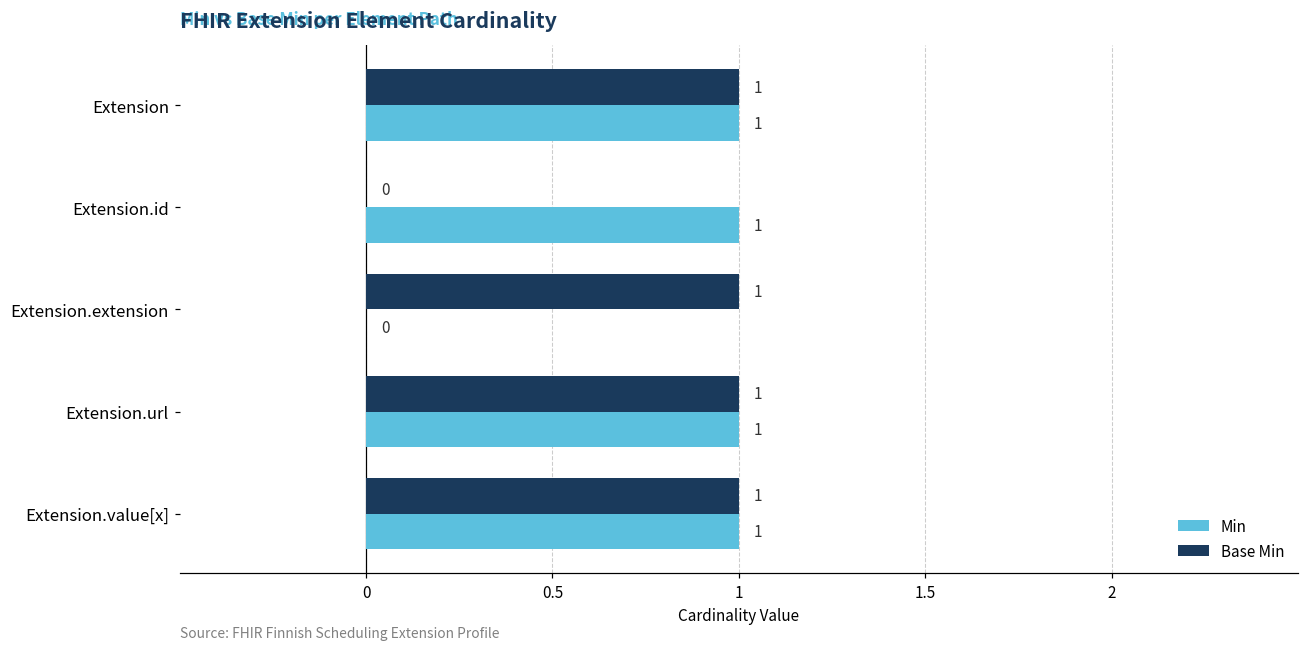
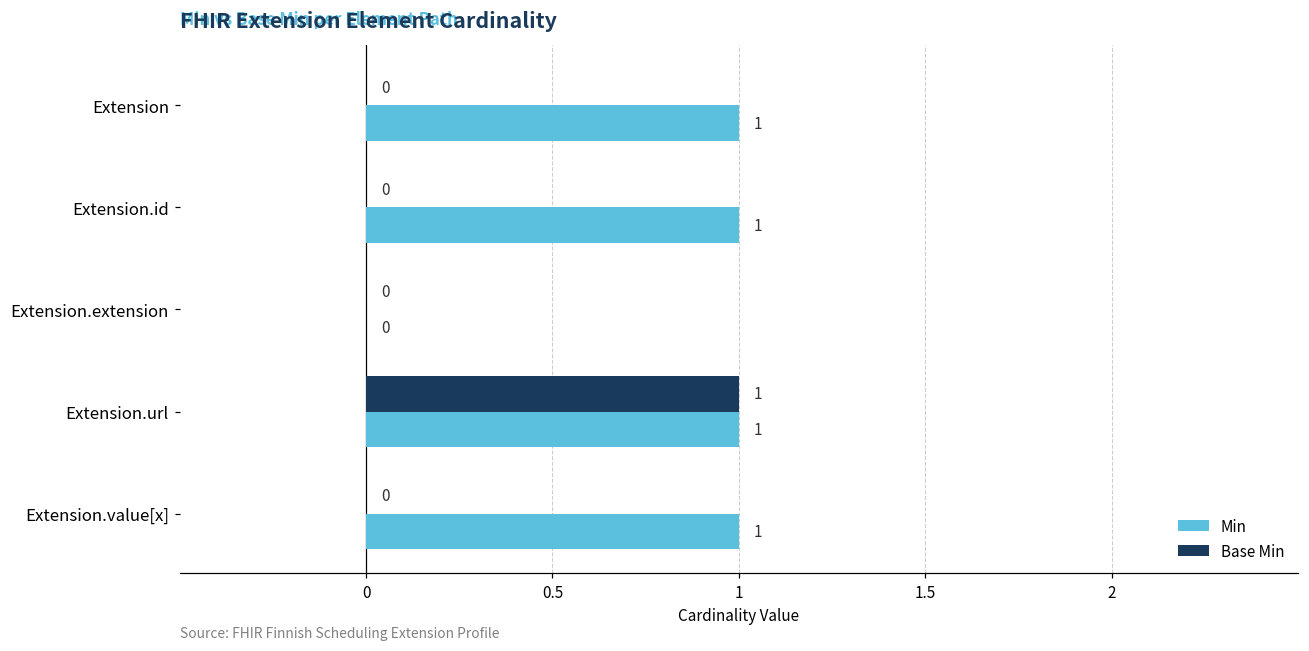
  {
    "Min": {
      "Extension": 1,
      "Extension.id": 1,
      "Extension.extension": 0,
      "Extension.url": 1,
      "Extension.value[x]": 1
    },
    "Base Min": {
-     "Extension": 1,
+     "Extension": 0,
      "Extension.id": 0,
-     "Extension.extension": 1,
+     "Extension.extension": 0,
      "Extension.url": 1,
-     "Extension.value[x]": 1
+     "Extension.value[x]": 0
    }
  }
